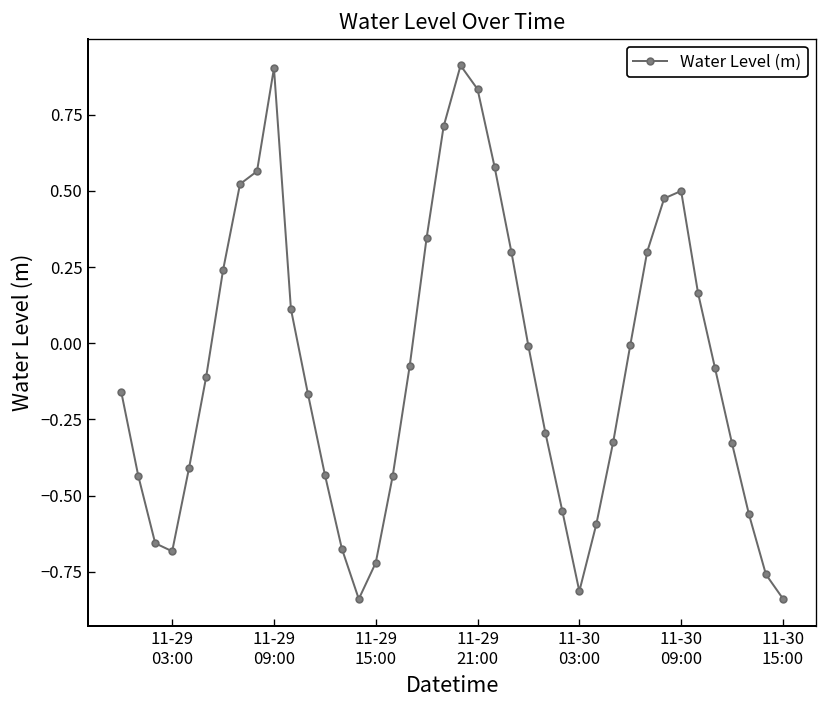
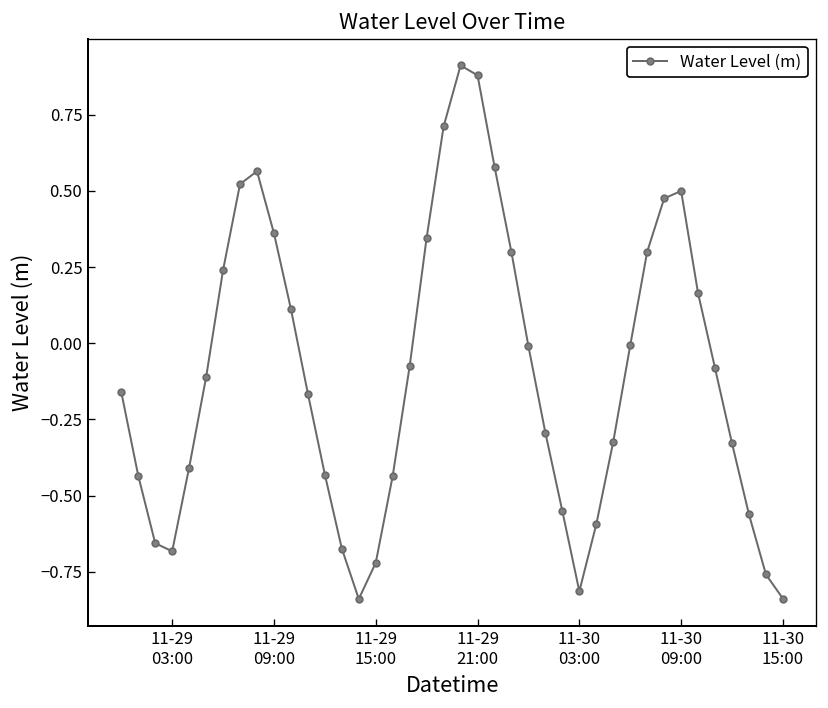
  {
    "11-29 03:00": -0.68,
-   "11-29 09:00": 0.90,
+   "11-29 09:00": 0.36,
    "11-29 15:00": -0.72,
-   "11-29 21:00": 0.83,
+   "11-29 21:00": 0.88,
    "11-30 03:00": -0.81,
    "11-30 09:00": 0.50,
    "11-30 15:00": -0.84
  }
